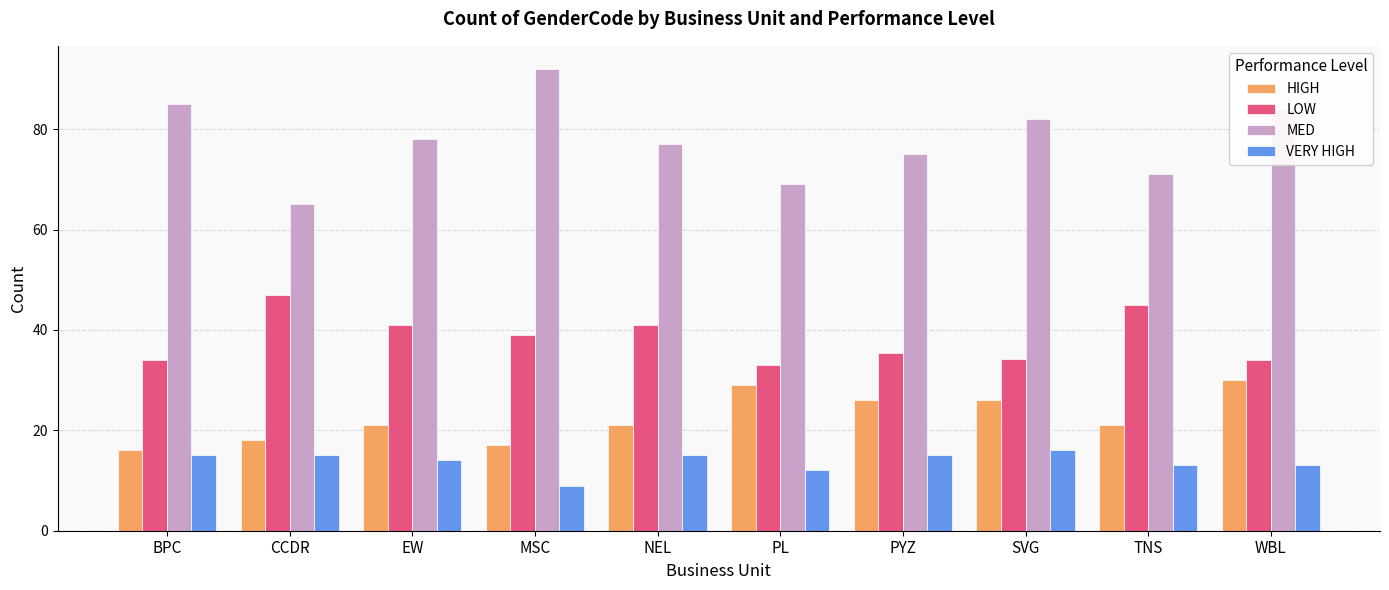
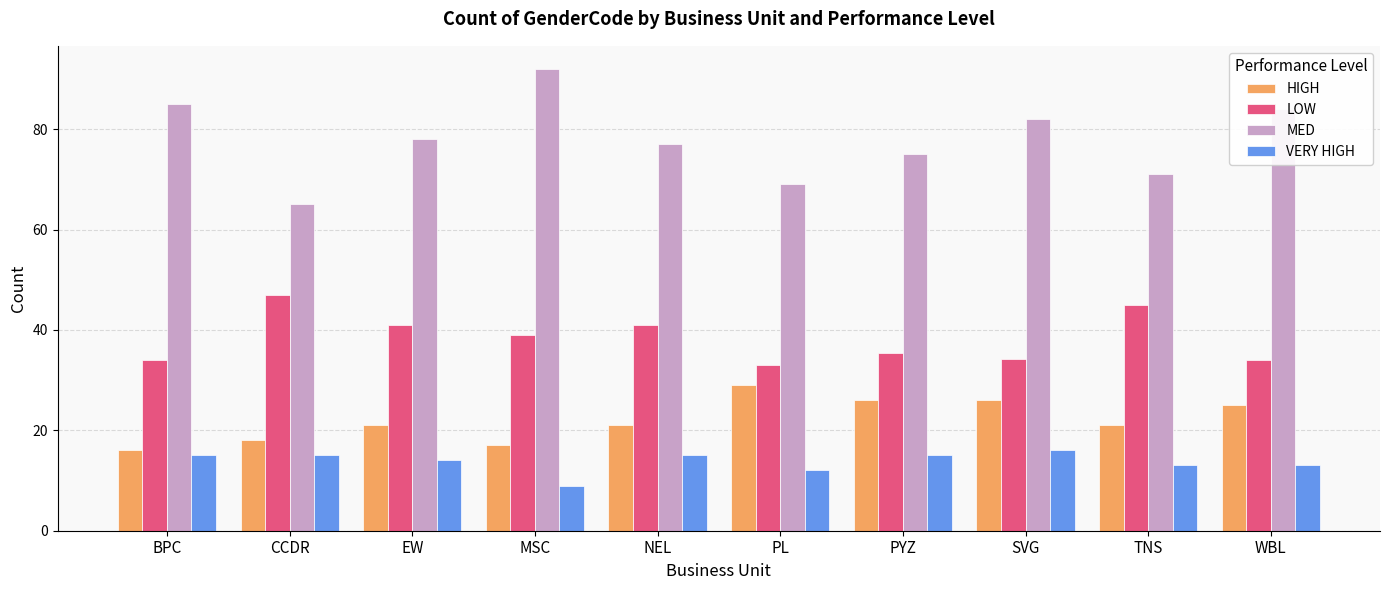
  {
    "HIGH": {
      "BPC": 16,
      "CCDR": 18,
      "EW": 21,
      "MSC": 17,
      "NEL": 21,
      "PL": 29,
      "PYZ": 26,
      "SVG": 26,
      "TNS": 21,
-     "WBL": 30
+     "WBL": 25
    },
    "LOW": {
      "BPC": 34,
      "CCDR": 47,
      "EW": 41,
      "MSC": 39,
      "NEL": 41,
      "PL": 33,
      "PYZ": 35,
      "SVG": 34,
      "TNS": 45,
      "WBL": 34
    },
    "MED": {
      "BPC": 85,
      "CCDR": 65,
      "EW": 78,
      "MSC": 92,
      "NEL": 77,
      "PL": 69,
      "PYZ": 75,
      "SVG": 82,
      "TNS": 71
    },
    "VERY HIGH": {
      "BPC": 15,
      "CCDR": 15,
      "EW": 14,
      "MSC": 9,
      "NEL": 15,
      "PL": 12,
      "PYZ": 15,
      "SVG": 16,
      "TNS": 13,
      "WBL": 13
    }
  }
